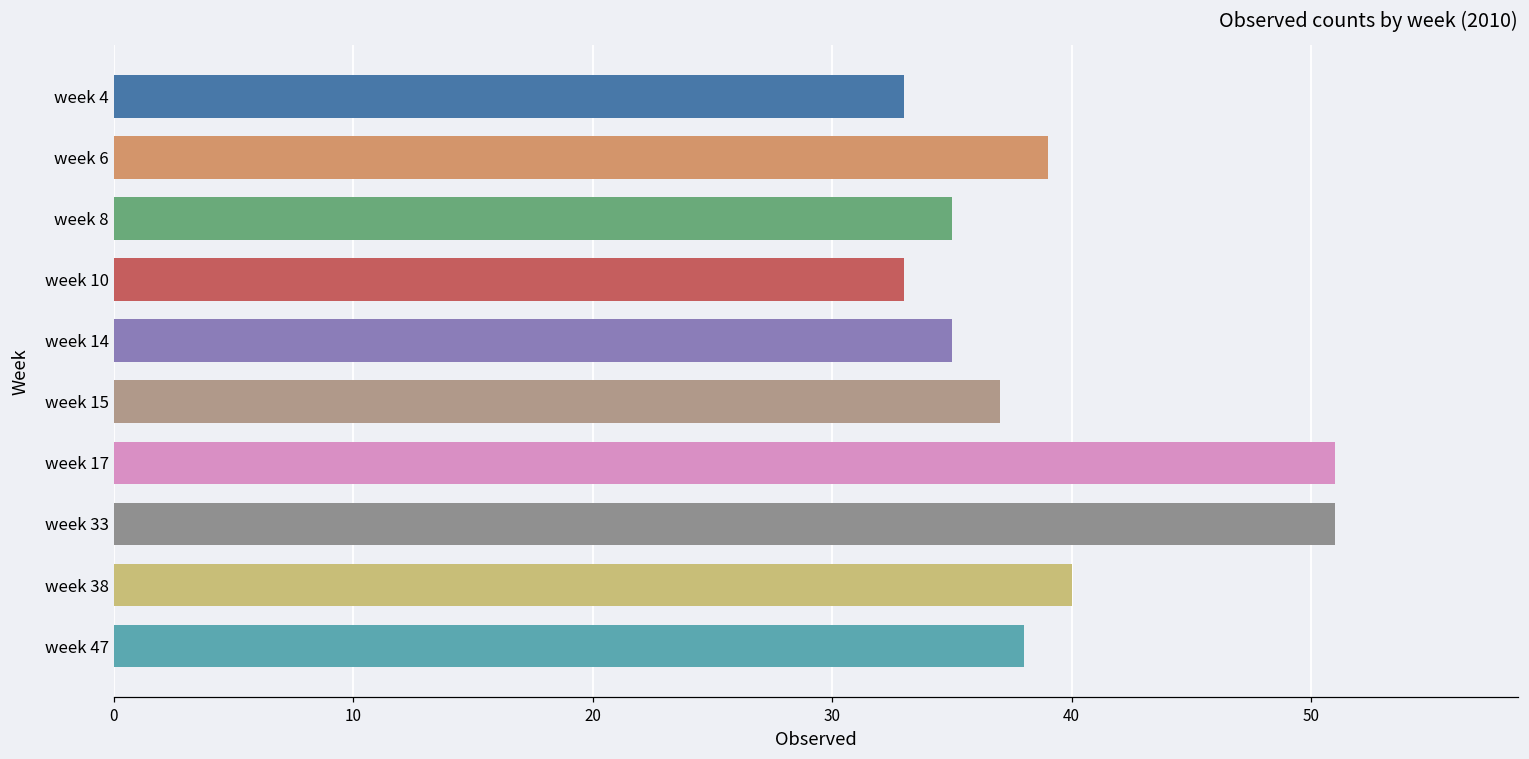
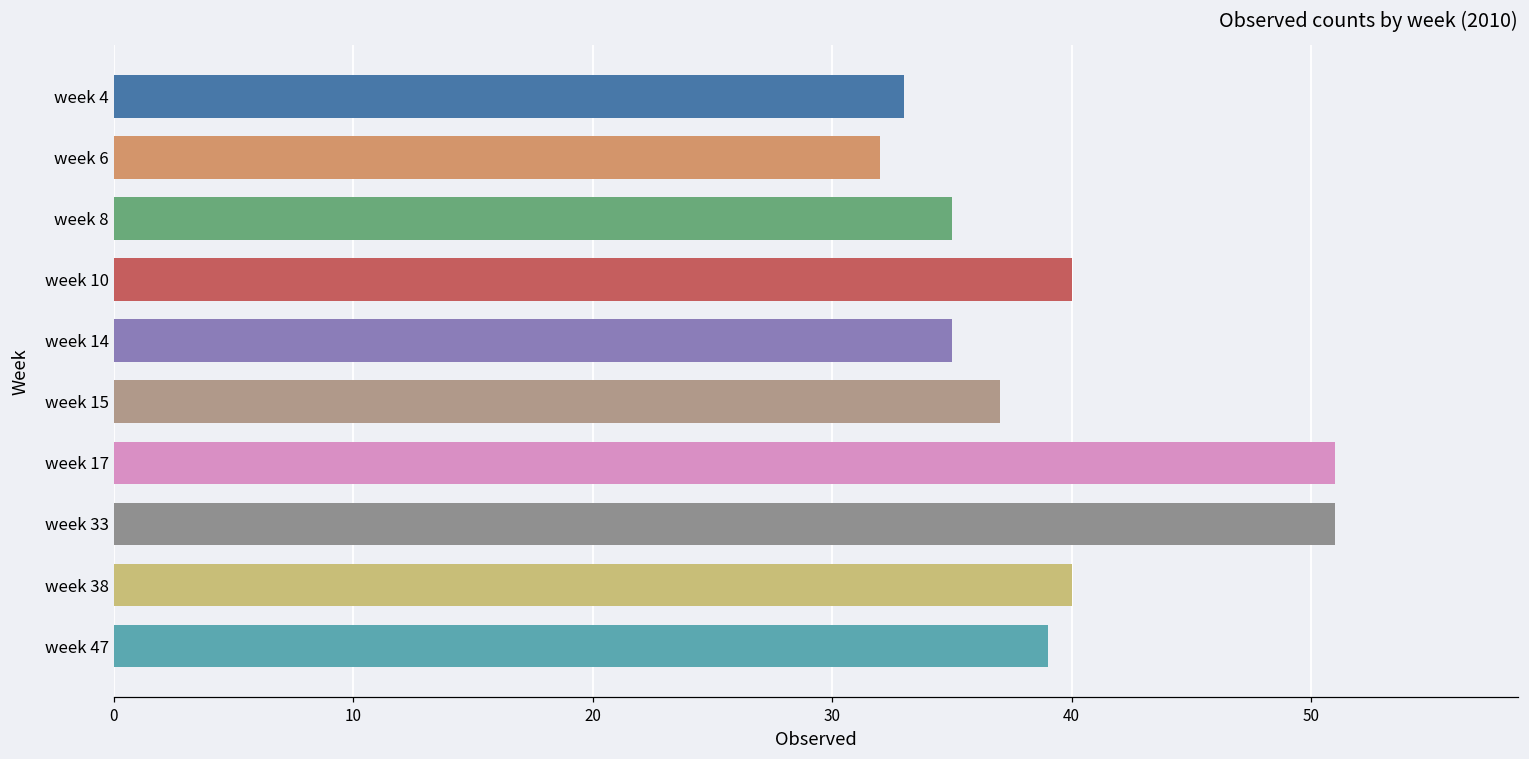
  {
    "week 4": 33,
-   "week 6": 39,
+   "week 6": 32,
    "week 8": 35,
-   "week 10": 33,
+   "week 10": 40,
    "week 14": 35,
    "week 15": 37,
    "week 17": 51,
    "week 33": 51,
    "week 38": 40,
-   "week 47": 38
+   "week 47": 39
  }
